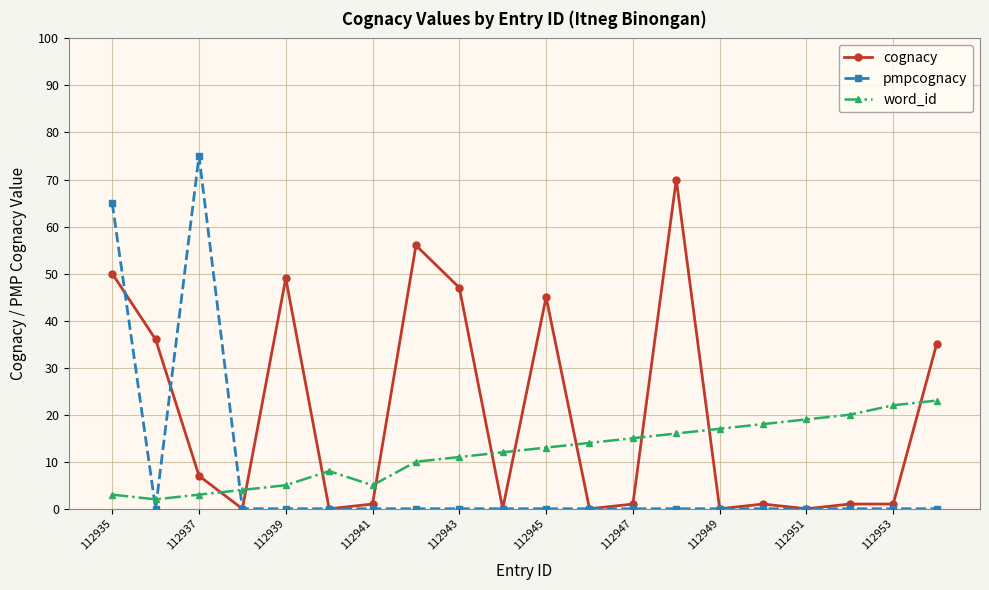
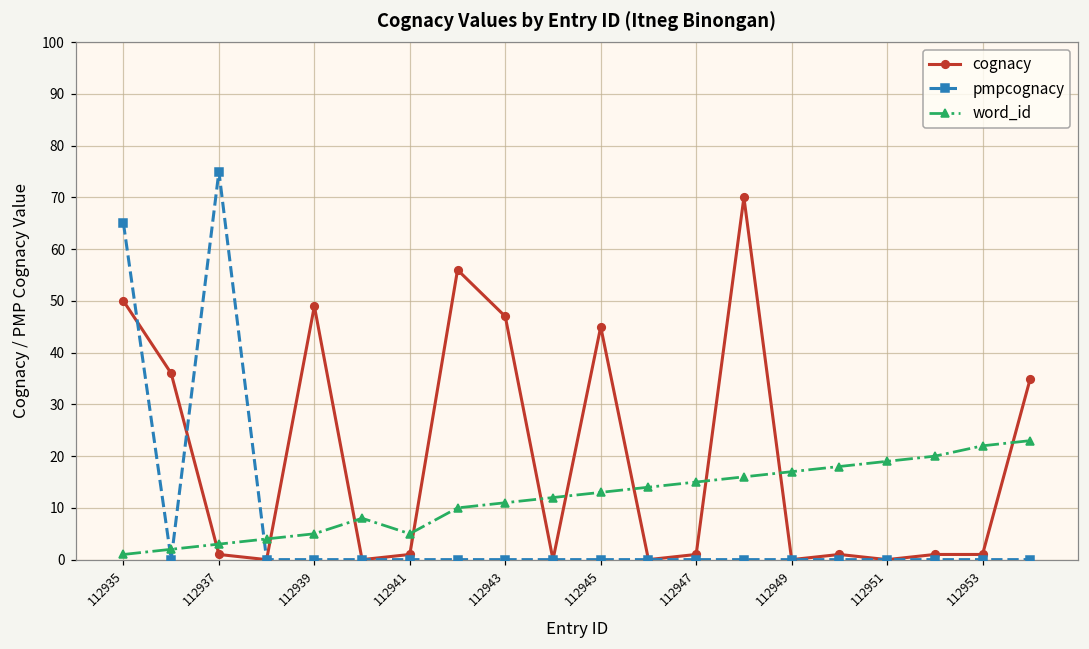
  {
    "cognacy": {
      "112935": 50,
-     "112937": 7,
+     "112937": 1,
      "112939": 49,
      "112941": 1,
      "112943": 47,
      "112945": 45,
      "112947": 1,
      "112953": 1
    },
    "pmpcognacy": {
      "112935": 65,
      "112937": 75,
      "112939": 0,
      "112941": 0,
      "112943": 0,
      "112945": 0,
      "112947": 0,
      "112953": 0
    },
    "word_id": {
-     "112935": 3,
+     "112935": 1,
      "112937": 3,
      "112939": 5,
      "112941": 5,
      "112943": 11,
      "112945": 13,
      "112947": 15,
      "112949": 17,
      "112951": 19,
      "112953": 22
    }
  }
